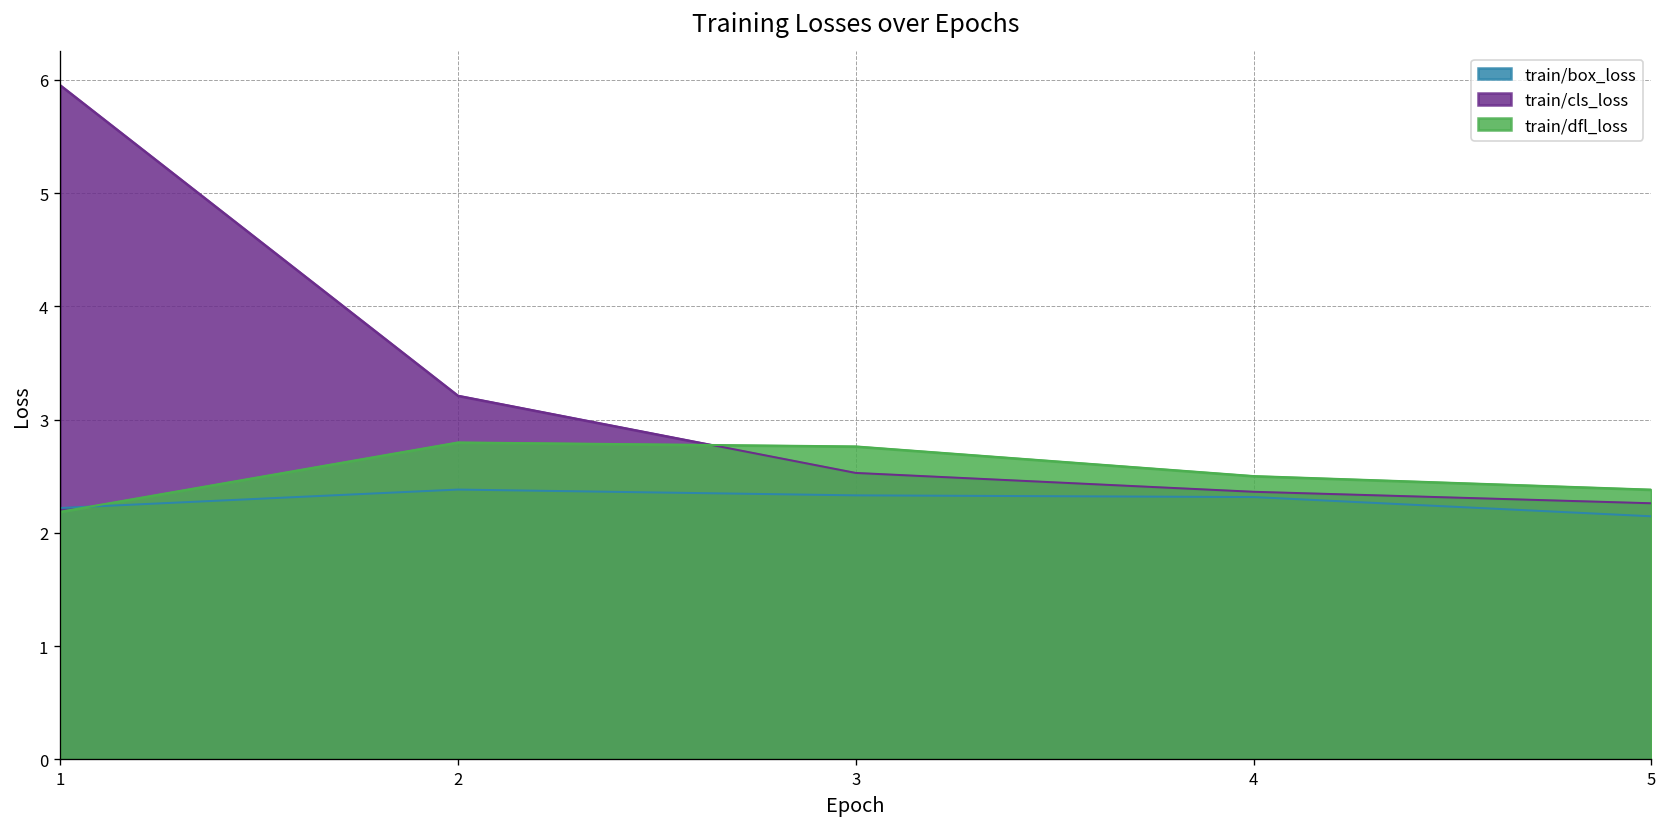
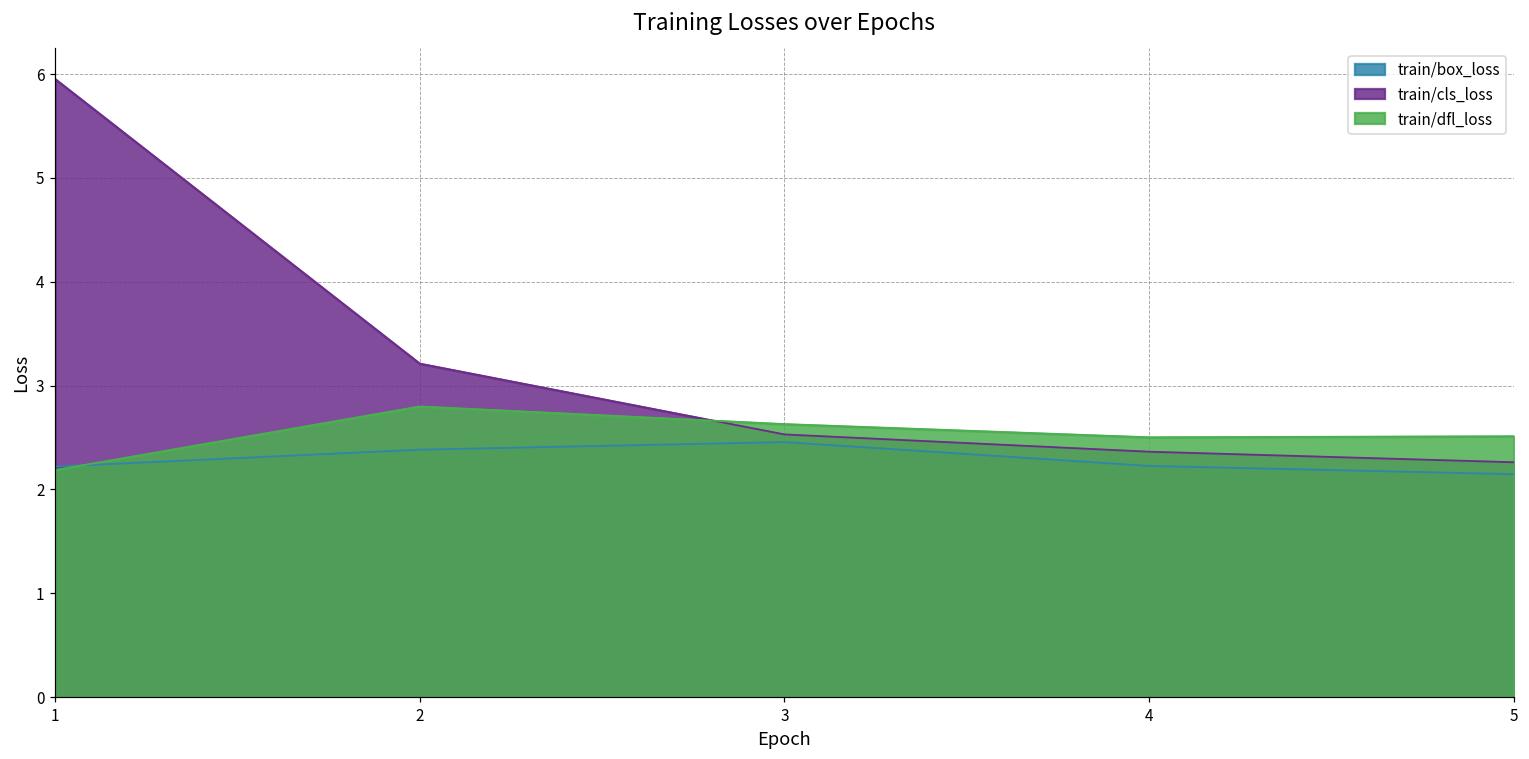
  {
    "train/box_loss": {
      "1": 2.2,
      "2": 2.4,
-     "3": 2.3,
-     "4": 2.3,
+     "3": 2.5,
+     "4": 2.2,
      "5": 2.1
    },
    "train/cls_loss": {
      "1": 6.0,
      "2": 3.2,
      "3": 2.5,
      "4": 2.4,
      "5": 2.3
    },
    "train/dfl_loss": {
      "1": 2.2,
      "2": 2.8,
-     "3": 2.8,
+     "3": 2.6,
      "4": 2.5,
-     "5": 2.4
+     "5": 2.5
    }
  }
